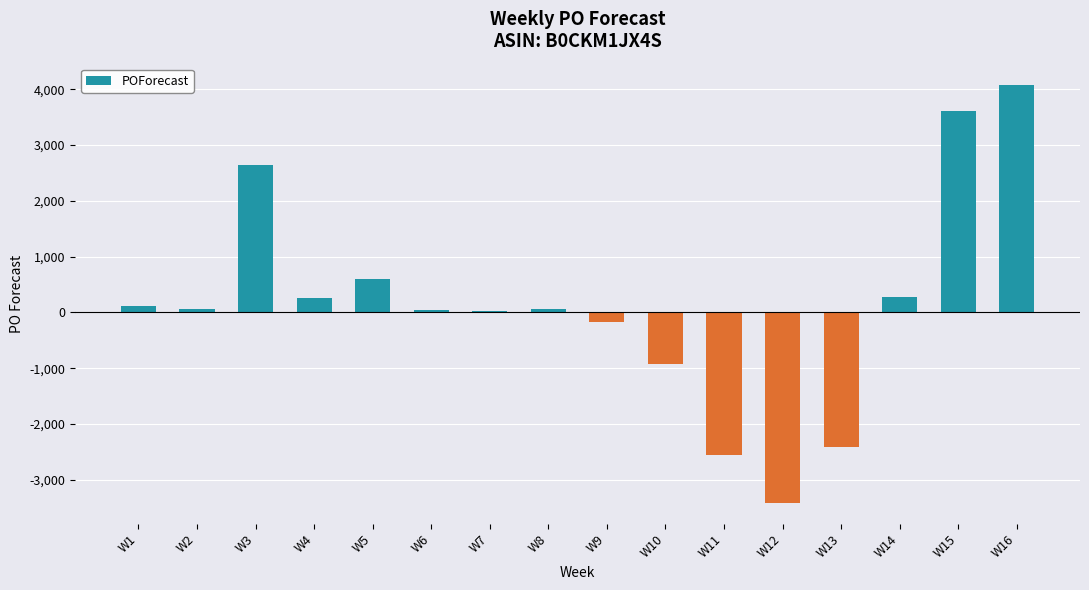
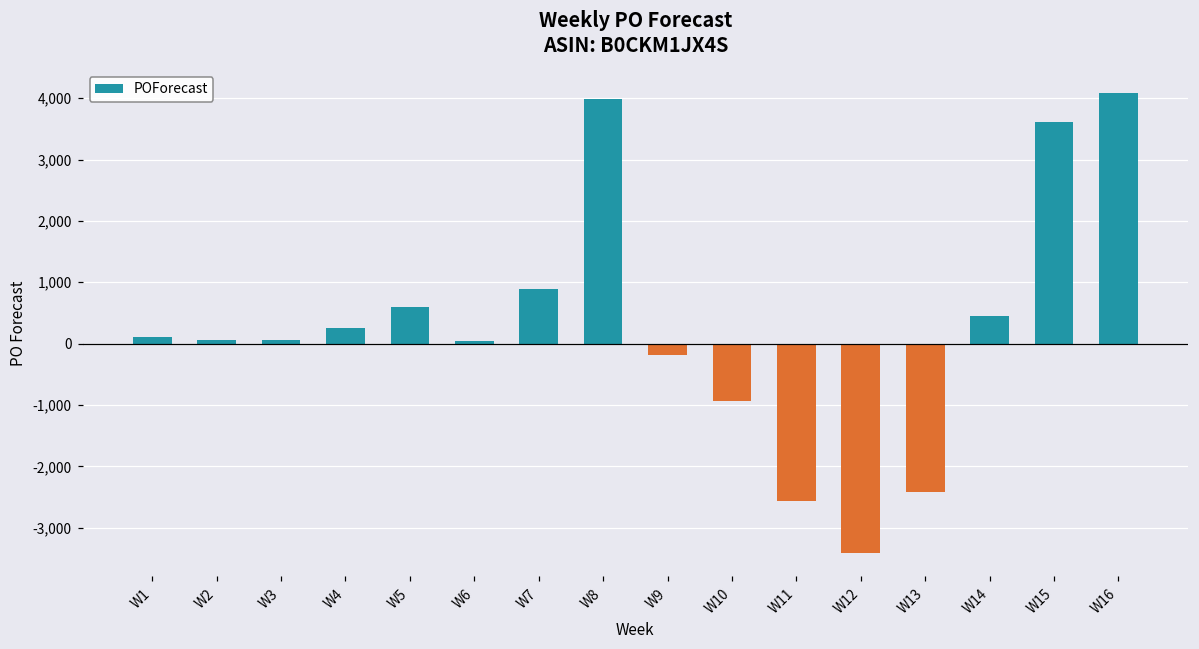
  {
    "W1": "100",
    "W2": "100",
-   "W3": "2,600",
+   "W3": "100",
    "W4": "300",
    "W5": "600",
-   "W7": "0",
-   "W8": "100",
+   "W7": "900",
+   "W8": "4,000",
    "W9": "-200",
    "W10": "-900",
    "W11": "-2,600",
    "W12": "-3,400",
    "W13": "-2,400",
-   "W14": "300",
+   "W14": "500",
    "W15": "3,600",
    "W16": "4,100"
  }
